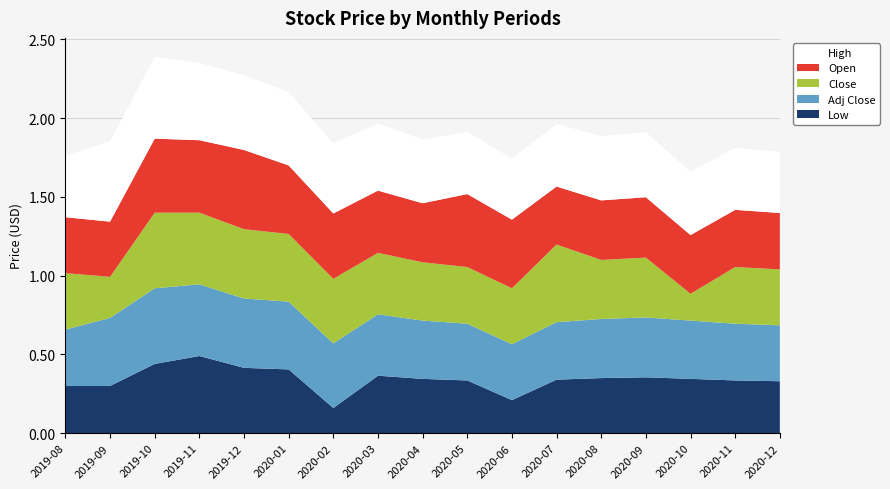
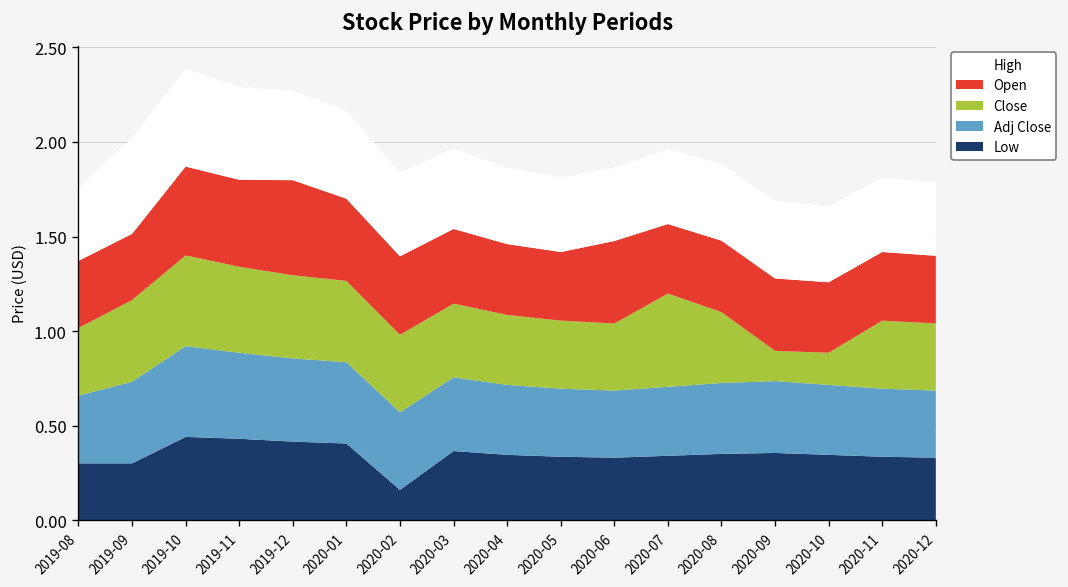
  {
    "Low": {
-     "2019-11": 0.49,
-     "2020-06": 0.21
+     "2019-11": 0.43,
+     "2020-06": 0.33
    },
    "Close": {
-     "2019-09": 0.26,
-     "2020-09": 0.38
+     "2019-09": 0.43,
+     "2020-09": 0.16
    },
    "Open": {
-     "2020-05": 0.46
+     "2020-05": 0.36
    },
    "High": {
      "2019-08": 0.39,
      "2019-09": 0.51,
      "2019-10": 0.52,
      "2019-11": 0.49,
      "2019-12": 0.48,
      "2020-01": 0.47,
      "2020-02": 0.45,
      "2020-03": 0.43,
      "2020-04": 0.41,
      "2020-05": 0.40,
      "2020-06": 0.39,
      "2020-07": 0.40,
      "2020-08": 0.41,
      "2020-09": 0.41,
      "2020-10": 0.40,
      "2020-11": 0.39,
      "2020-12": 0.39
    }
  }
